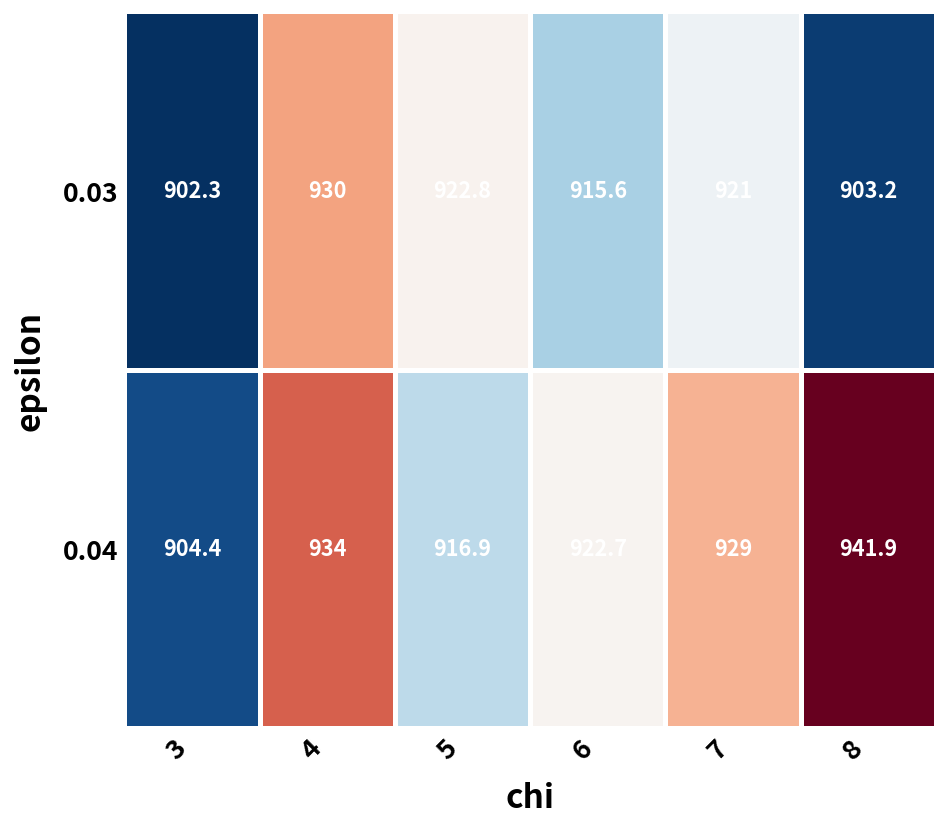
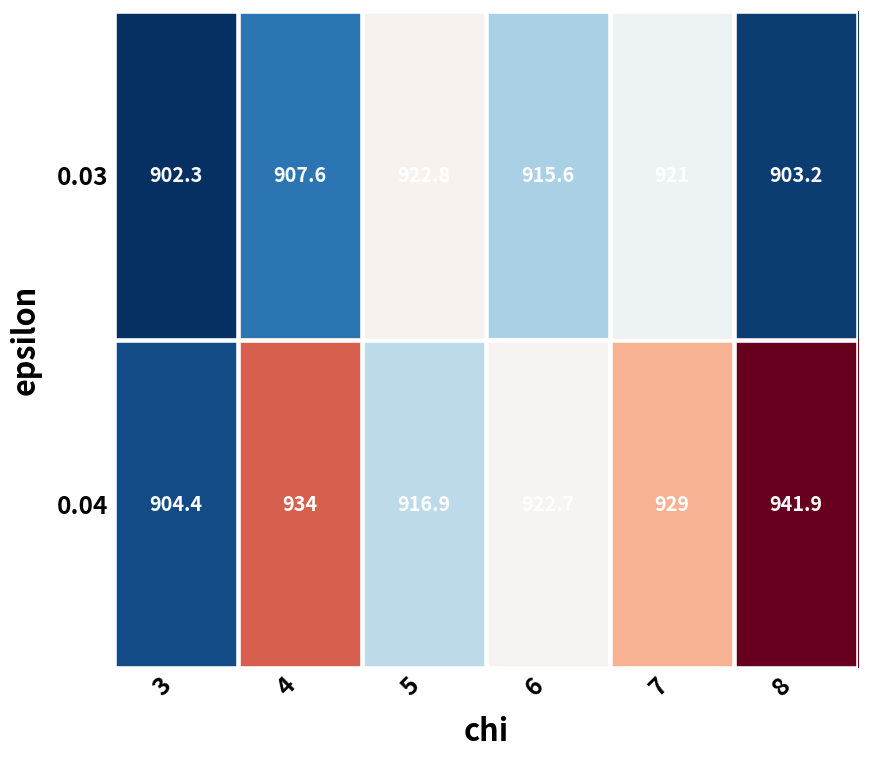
  {
    "0.03": {
      "3": 902.3,
-     "4": 930,
+     "4": 907.6,
      "6": 915.6,
      "8": 903.2
    },
    "0.04": {
      "3": 904.4,
      "4": 934,
      "5": 916.9,
      "7": 929,
      "8": 941.9
    }
  }
